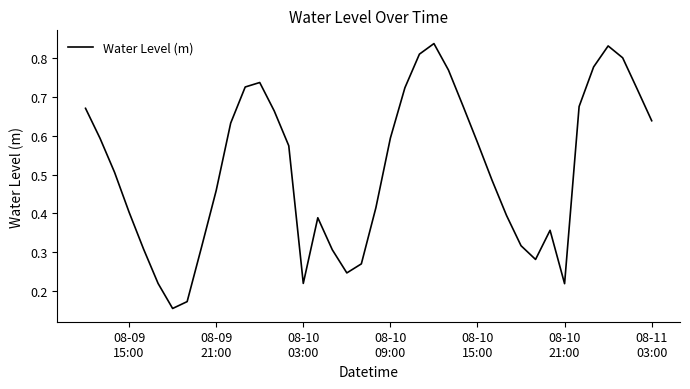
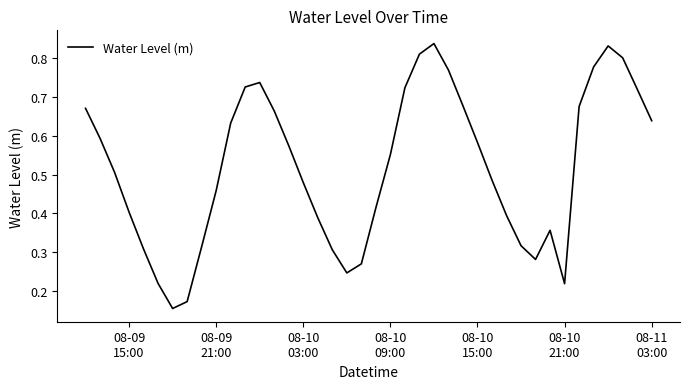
  {
    "08-09 15:00": 0.40,
    "08-09 21:00": 0.46,
-   "08-10 03:00": 0.22,
-   "08-10 09:00": 0.59,
+   "08-10 03:00": 0.48,
+   "08-10 09:00": 0.55,
    "08-10 15:00": 0.58,
    "08-10 21:00": 0.22,
    "08-11 03:00": 0.64
  }
